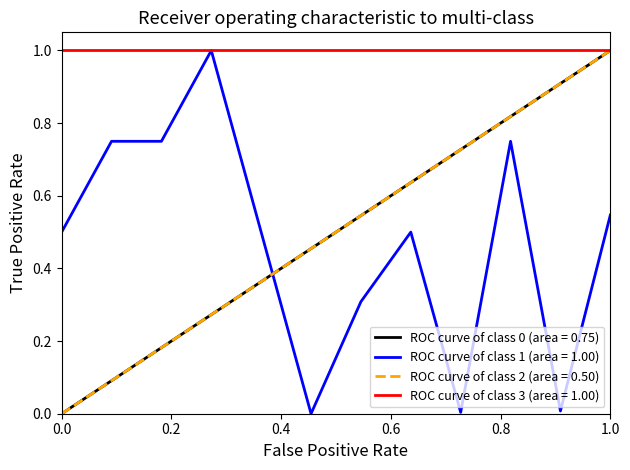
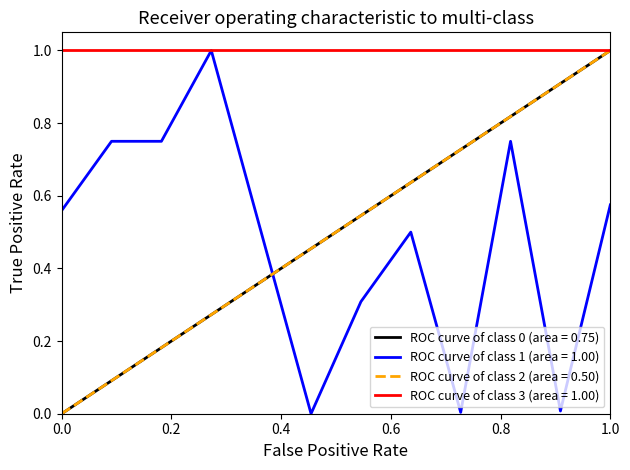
  {
    "ROC curve of class 1 (area = 1.00)": {
-     "0.0": 0.50,
-     "1.0": 0.55
+     "0.0": 0.56,
+     "1.0": 0.58
    },
    "ROC curve of class 3 (area = 1.00)": {
      "0.0": 1.00
    }
  }
